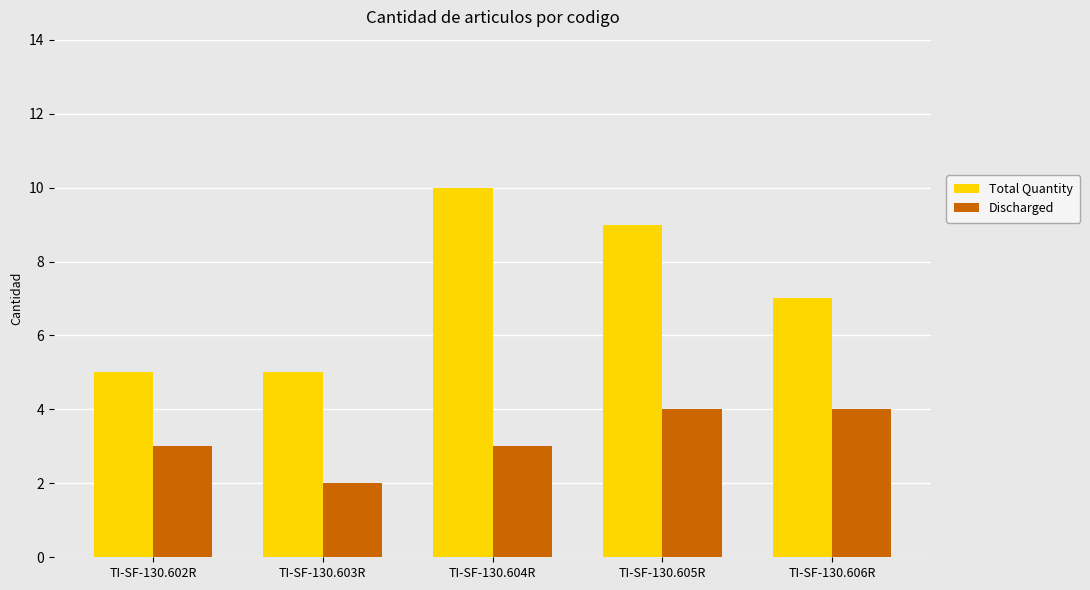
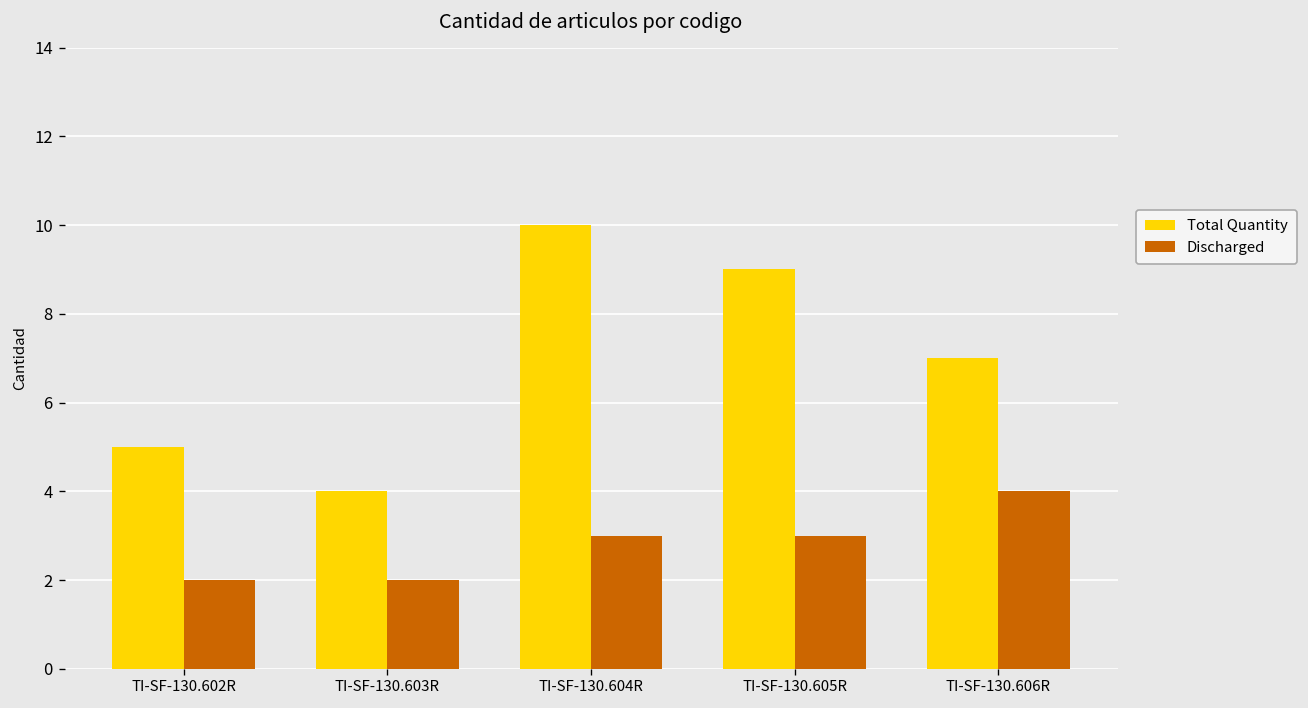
  {
    "Total Quantity": {
      "TI-SF-130.602R": 5,
-     "TI-SF-130.603R": 5,
+     "TI-SF-130.603R": 4,
      "TI-SF-130.604R": 10,
      "TI-SF-130.605R": 9,
      "TI-SF-130.606R": 7
    },
    "Discharged": {
-     "TI-SF-130.602R": 3,
+     "TI-SF-130.602R": 2,
      "TI-SF-130.603R": 2,
      "TI-SF-130.604R": 3,
-     "TI-SF-130.605R": 4,
+     "TI-SF-130.605R": 3,
      "TI-SF-130.606R": 4
    }
  }
